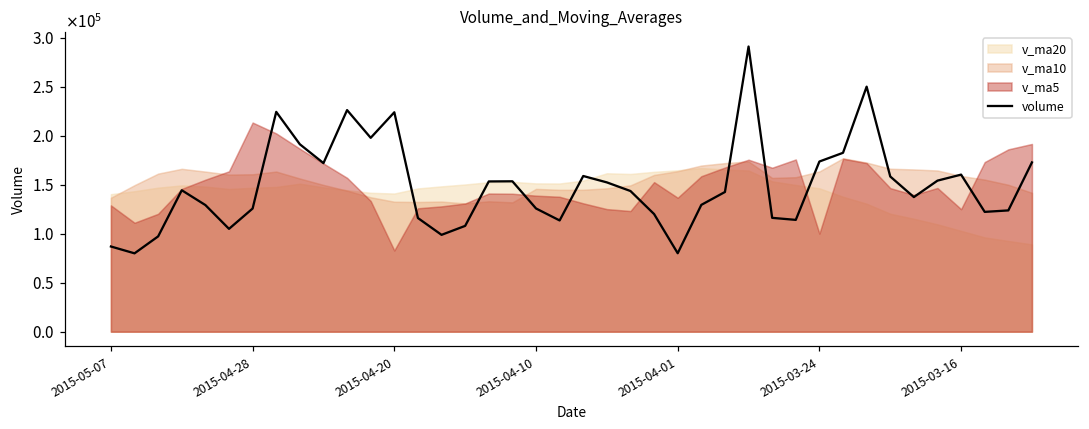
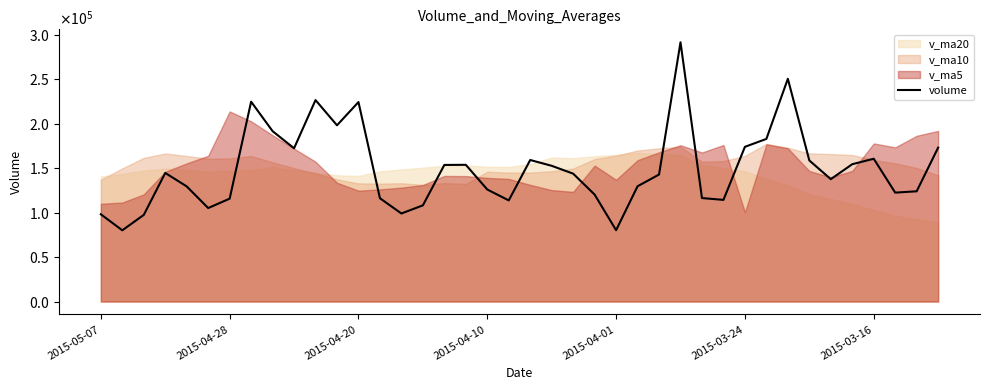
  {
    "volume": {
-     "2015-05-07": 90000,
-     "2015-04-28": 130000,
+     "2015-05-07": 100000,
+     "2015-04-28": 120000,
      "2015-04-20": 220000,
      "2015-04-10": 130000,
      "2015-04-01": 80000,
      "2015-03-24": 170000
    },
    "v_ma5": {
-     "2015-05-07": 130000,
+     "2015-05-07": 110000,
      "2015-04-28": 210000,
-     "2015-04-20": 80000,
+     "2015-04-20": 120000,
      "2015-04-10": 140000,
      "2015-04-01": 140000,
      "2015-03-24": 100000,
-     "2015-03-16": 130000
+     "2015-03-16": 180000
    }
  }
